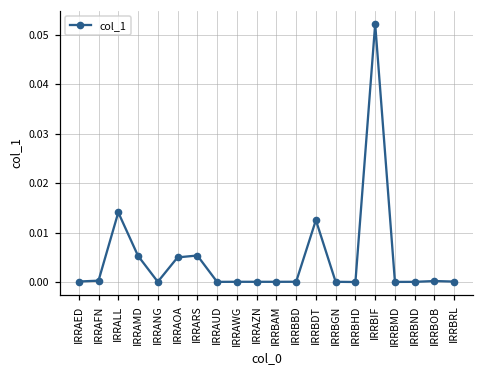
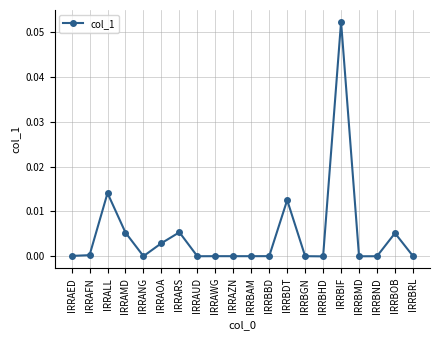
  {
    "IRRAED": 0.000,
    "IRRAFN": 0.000,
    "IRRALL": 0.014,
    "IRRAMD": 0.005,
    "IRRANG": 0.000,
-   "IRRAOA": 0.005,
+   "IRRAOA": 0.003,
    "IRRARS": 0.005,
    "IRRAUD": 0.000,
    "IRRAWG": 0.000,
    "IRRAZN": 0.000,
    "IRRBAM": 0.000,
    "IRRBBD": 0.000,
    "IRRBDT": 0.013,
    "IRRBGN": 0.000,
    "IRRBHD": 0.000,
    "IRRBIF": 0.052,
    "IRRBMD": 0.000,
    "IRRBND": 0.000,
-   "IRRBOB": 0.000,
+   "IRRBOB": 0.005,
    "IRRBRL": 0.000
  }
